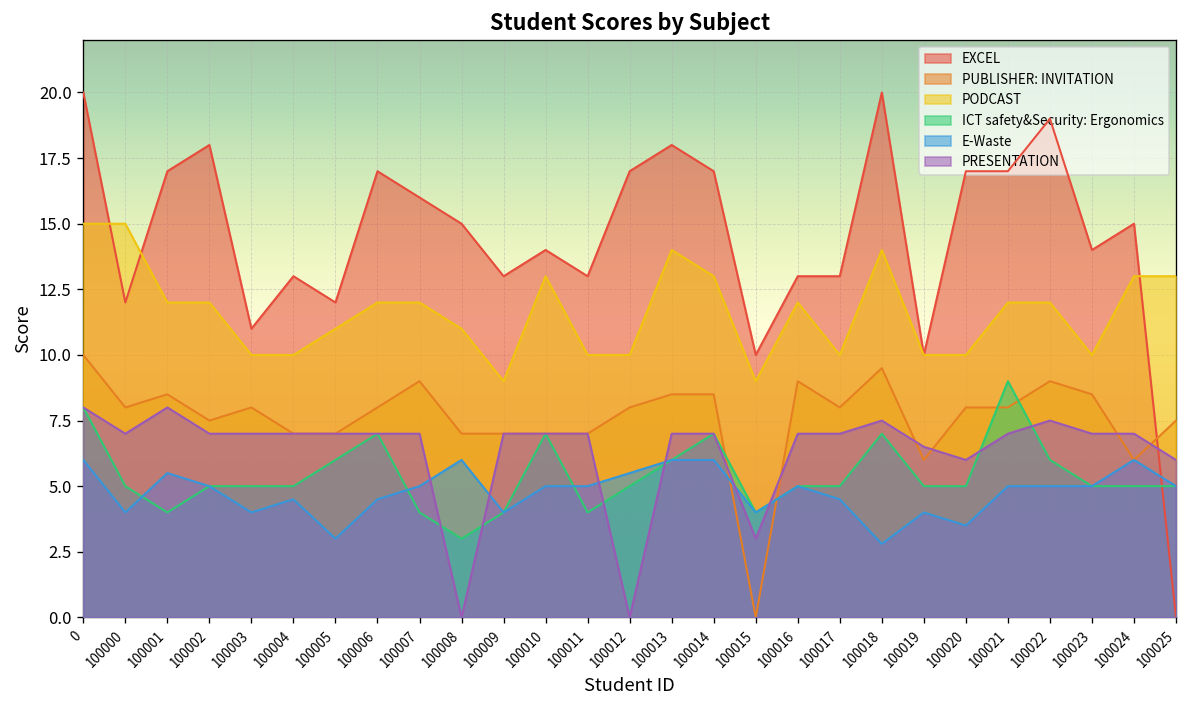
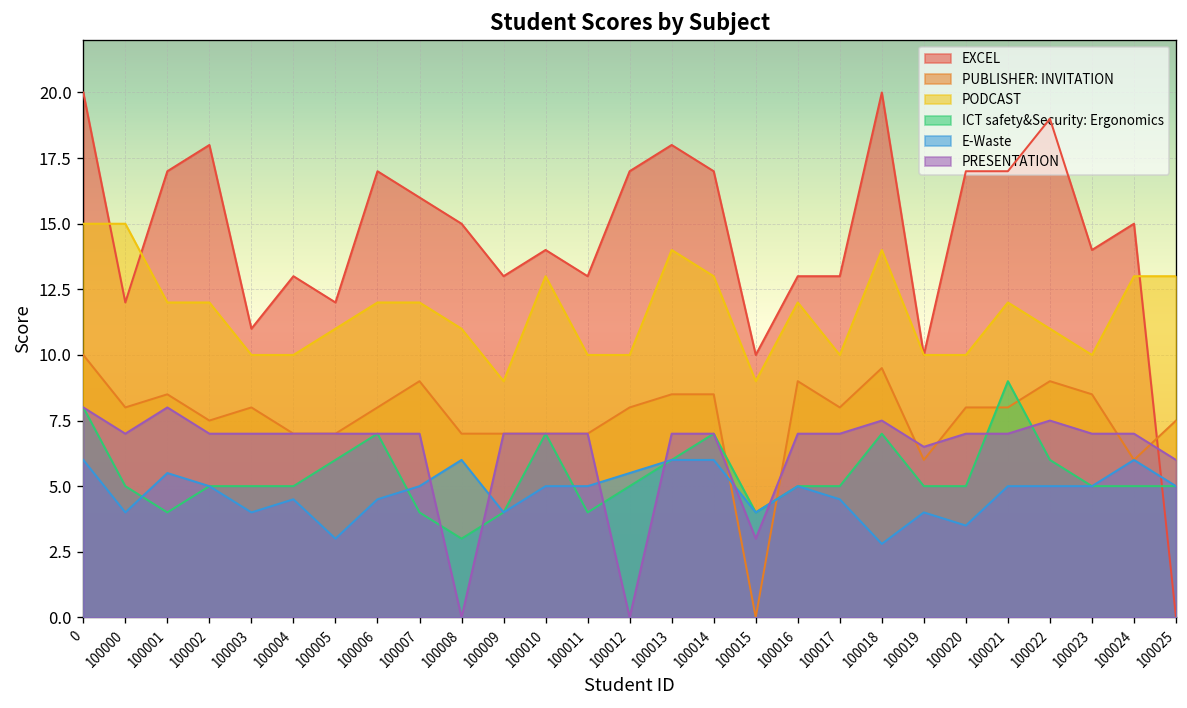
  {
    "PODCAST": {
      "0": 15,
      "100000": 15,
      "100001": 12,
      "100002": 12,
      "100003": 10,
      "100004": 10,
      "100005": 11,
      "100006": 12,
      "100007": 12,
      "100008": 11,
      "100009": 9,
      "100010": 13,
      "100011": 10,
      "100012": 10,
      "100013": 14,
      "100014": 13,
      "100015": 9,
      "100016": 12,
      "100017": 10,
      "100018": 14,
      "100020": 10,
      "100021": 12,
-     "100022": 12,
+     "100022": 11,
      "100023": 10,
      "100024": 13,
      "100025": 13
    },
    "ICT safety&Security: Ergonomics": {
      "100000": 5,
      "100001": 4,
      "100003": 5,
      "100004": 5,
      "100005": 6,
      "100007": 4,
      "100008": 3,
      "100011": 4,
      "100012": 5,
      "100017": 5,
      "100018": 7,
      "100019": 5,
      "100020": 5,
      "100021": 9,
      "100022": 6,
      "100024": 5
    },
    "E-Waste": {
      "0": 6,
      "100000": 4,
      "100001": 5.5,
      "100003": 4,
      "100004": 4.5,
      "100005": 3,
      "100006": 4.5,
      "100007": 5,
      "100008": 6,
      "100010": 5,
      "100011": 5,
      "100012": 5.5,
      "100014": 6,
      "100017": 4.5,
      "100018": 2.8,
      "100019": 4,
      "100020": 3.5,
      "100021": 5,
      "100022": 5
    },
    "PRESENTATION": {
      "100000": 7,
      "100001": 8,
      "100002": 7,
      "100003": 7,
      "100007": 7,
      "100008": 0,
      "100012": 0,
      "100013": 7,
      "100015": 3,
      "100016": 7,
      "100017": 7,
      "100018": 7.5,
      "100019": 6.5,
-     "100020": 6,
+     "100020": 7,
      "100021": 7,
      "100022": 7.5,
      "100023": 7,
      "100024": 7,
      "100025": 6
    }
  }
